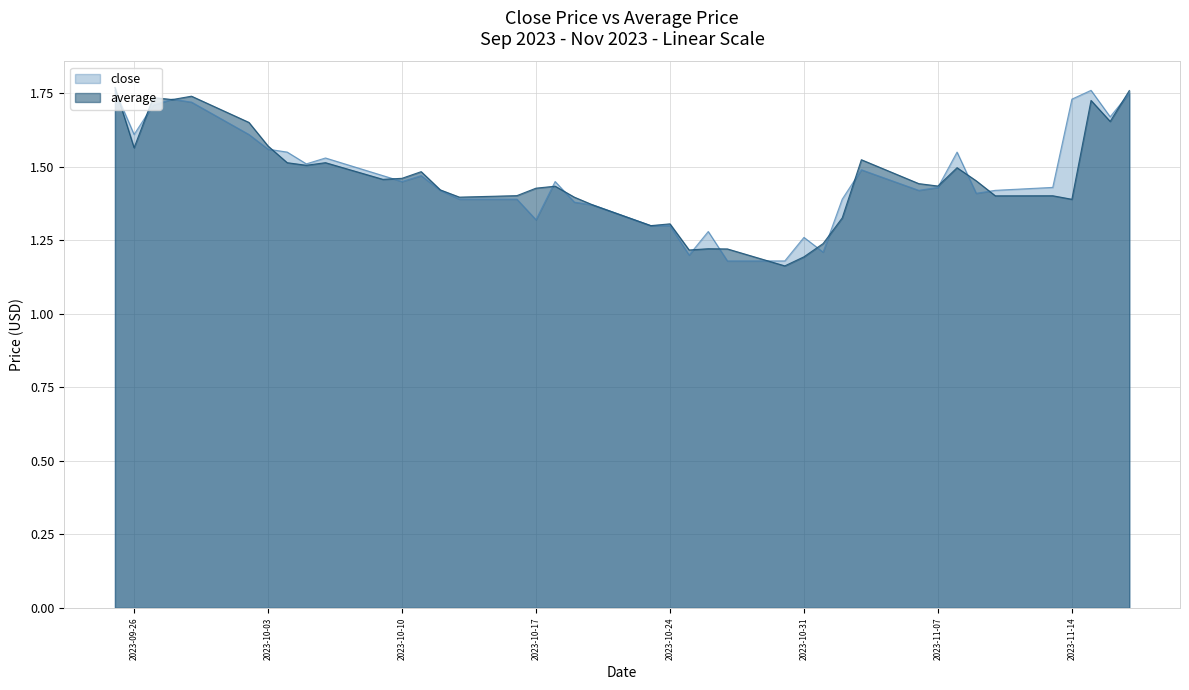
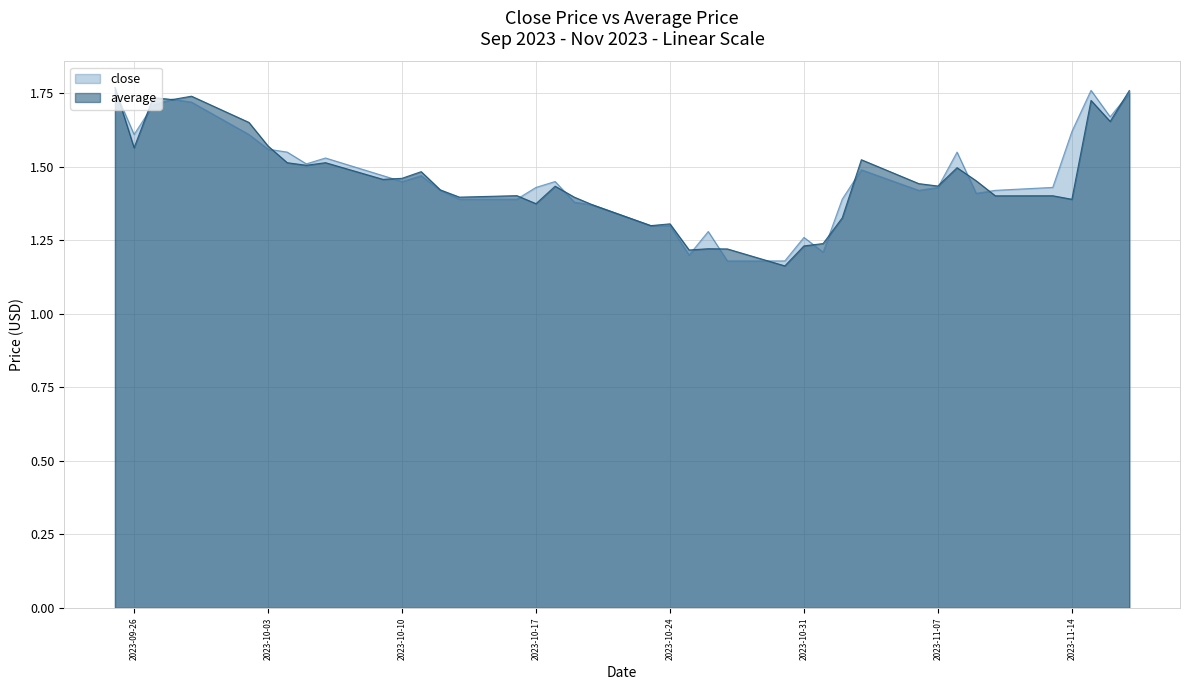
  {
    "close": {
      "2023-09-26": 1.61,
      "2023-10-03": 1.56,
      "2023-10-10": 1.45,
-     "2023-10-17": 1.32,
+     "2023-10-17": 1.43,
      "2023-10-31": 1.26,
-     "2023-11-14": 1.73
+     "2023-11-14": 1.62
    },
    "average": {
      "2023-09-26": 1.56,
      "2023-10-03": 1.57,
      "2023-10-10": 1.46,
-     "2023-10-17": 1.43,
-     "2023-10-31": 1.19,
+     "2023-10-17": 1.37,
+     "2023-10-31": 1.23,
      "2023-11-14": 1.39
    }
  }
